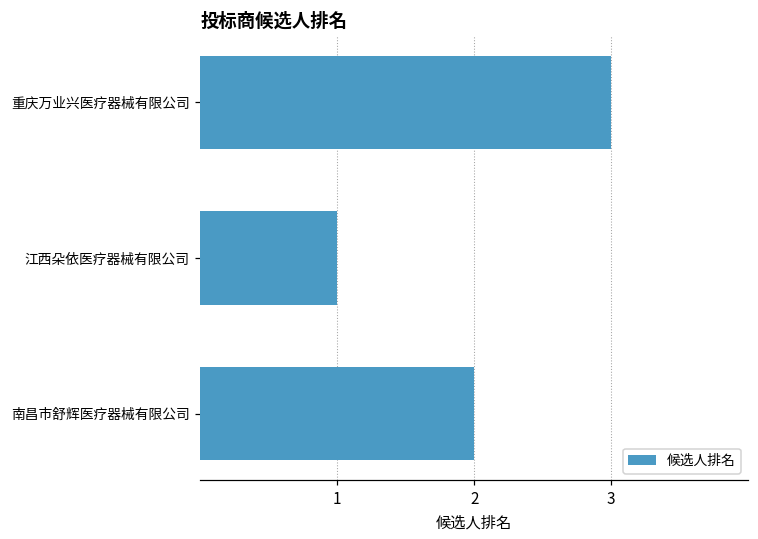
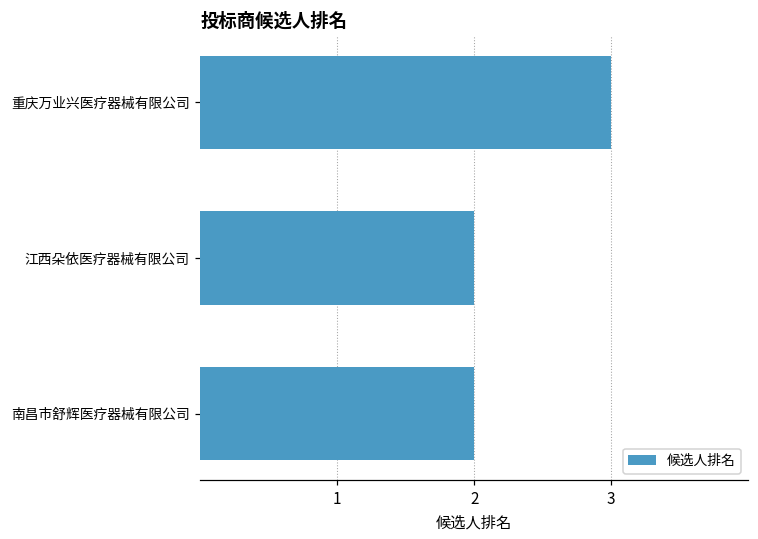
  {
    "重庆万业兴医疗器械有限公司": 3,
-   "江西朵依医疗器械有限公司": 1,
+   "江西朵依医疗器械有限公司": 2,
    "南昌市舒辉医疗器械有限公司": 2
  }
